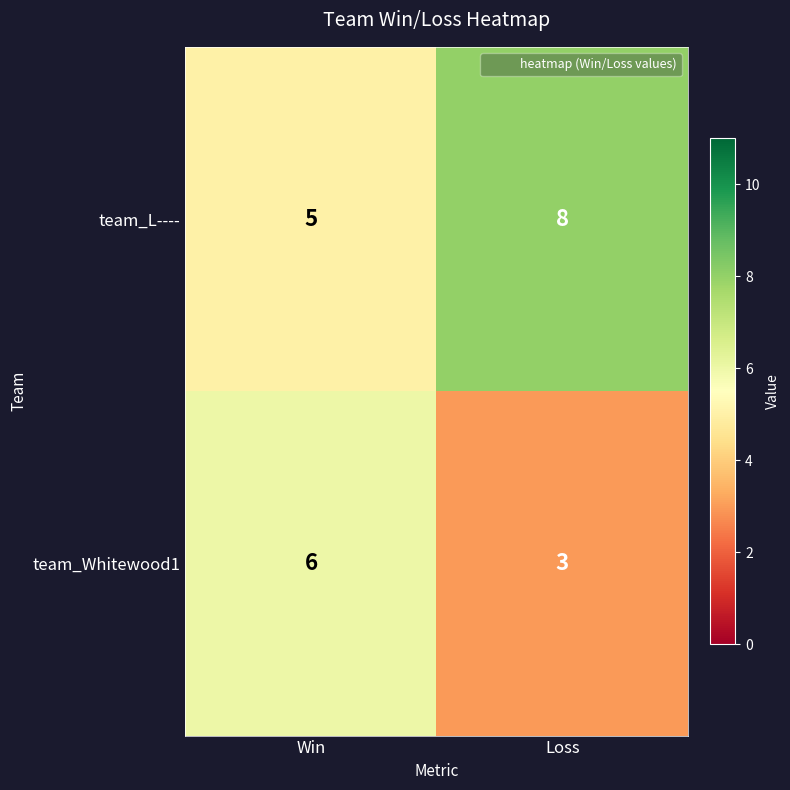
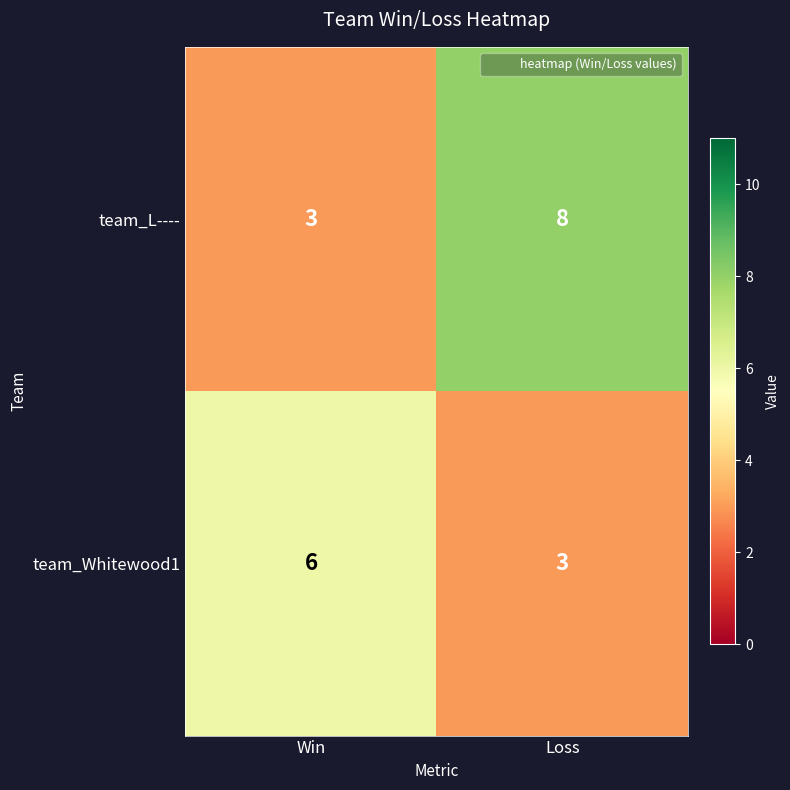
  {
    "team_L----": {
-     "Win": 5,
+     "Win": 3,
      "Loss": 8
    },
    "team_Whitewood1": {
      "Win": 6,
      "Loss": 3
    }
  }
